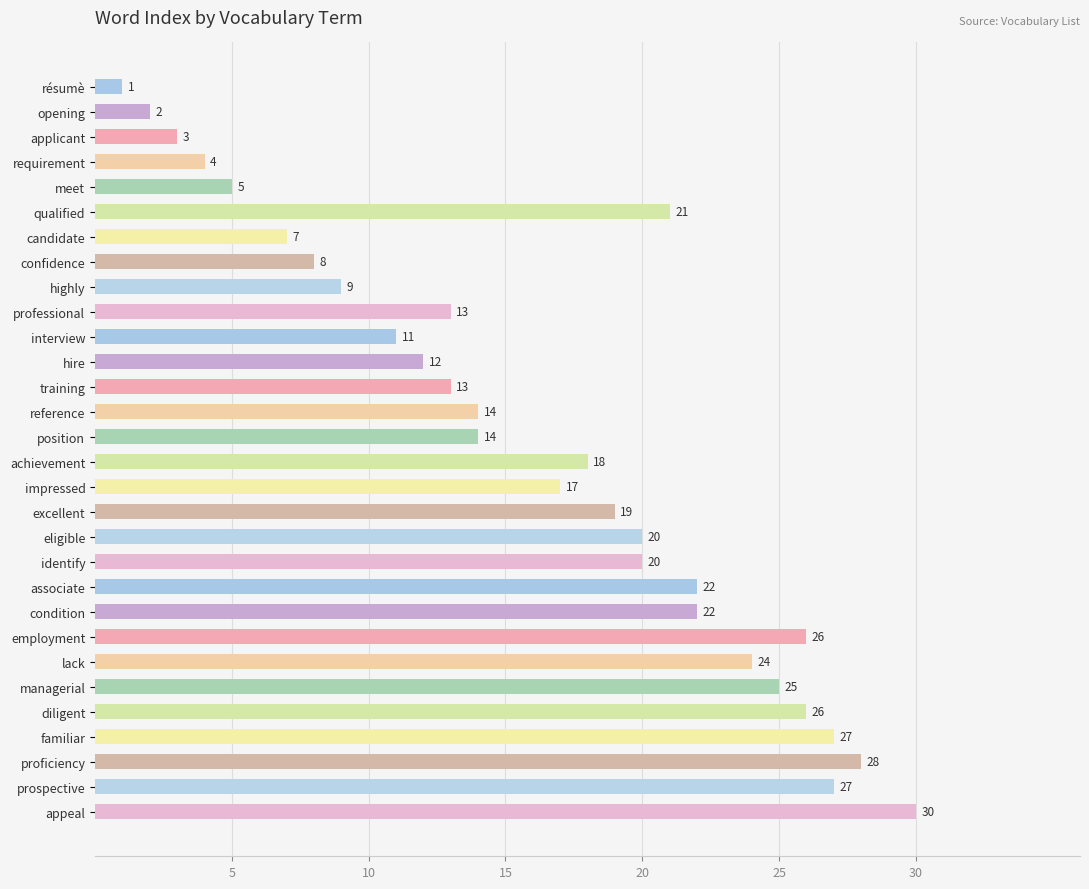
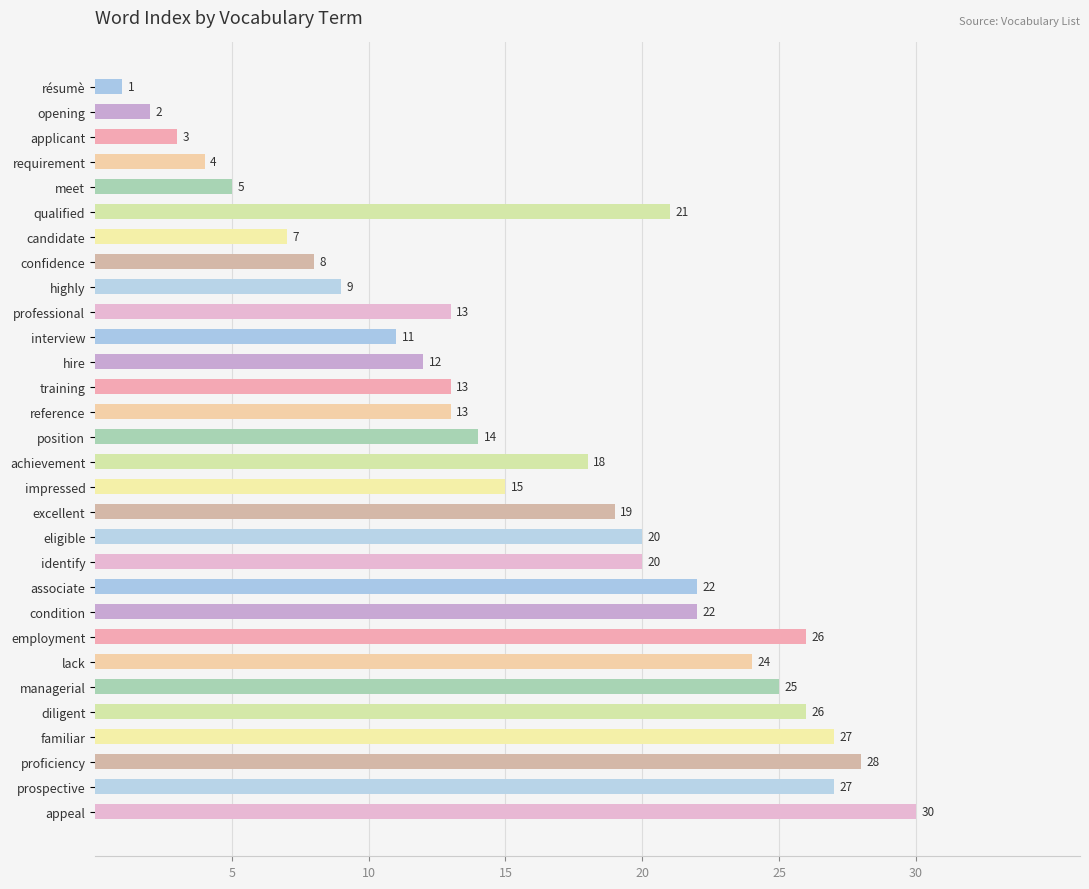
  {
    "résumè": 1,
    "opening": 2,
    "applicant": 3,
    "requirement": 4,
    "meet": 5,
    "qualified": 21,
    "candidate": 7,
    "confidence": 8,
    "highly": 9,
    "professional": 13,
    "interview": 11,
    "hire": 12,
    "training": 13,
-   "reference": 14,
+   "reference": 13,
    "position": 14,
    "achievement": 18,
-   "impressed": 17,
+   "impressed": 15,
    "excellent": 19,
    "eligible": 20,
    "identify": 20,
    "associate": 22,
    "condition": 22,
    "employment": 26,
    "lack": 24,
    "managerial": 25,
    "diligent": 26,
    "familiar": 27,
    "proficiency": 28,
    "prospective": 27,
    "appeal": 30
  }
